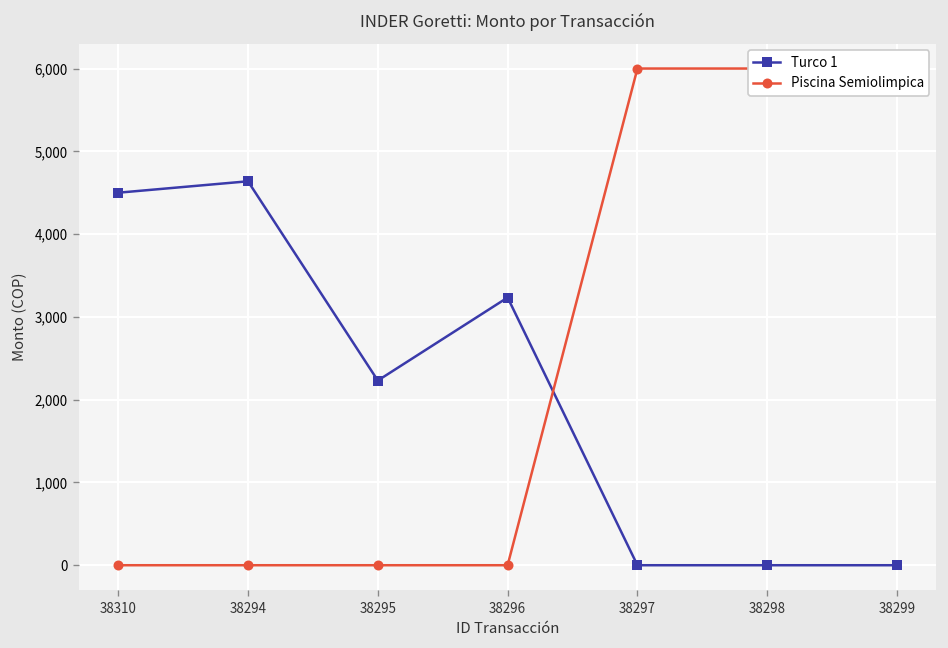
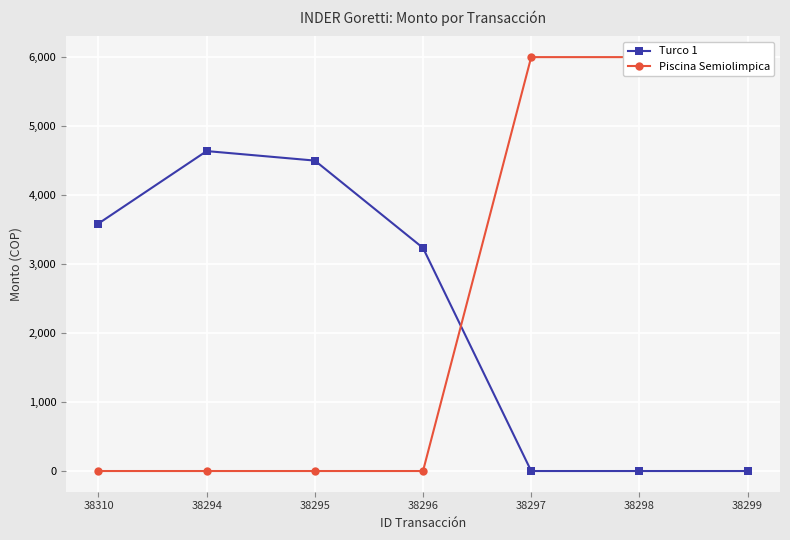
  {
    "Turco 1": {
-     "38310": "4,500",
+     "38310": "3,600",
      "38294": "4,600",
-     "38295": "2,200",
+     "38295": "4,500",
      "38296": "3,200",
      "38297": "0",
      "38298": "0",
      "38299": "0"
    },
    "Piscina Semiolimpica": {
      "38310": "0",
      "38294": "0",
      "38295": "0",
      "38296": "0",
      "38297": "6,000"
    }
  }
